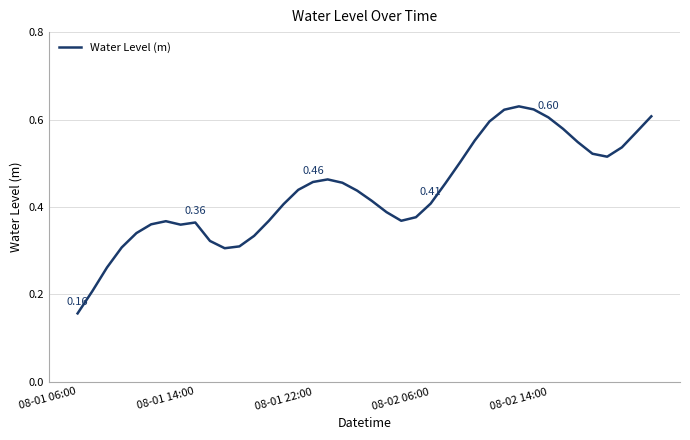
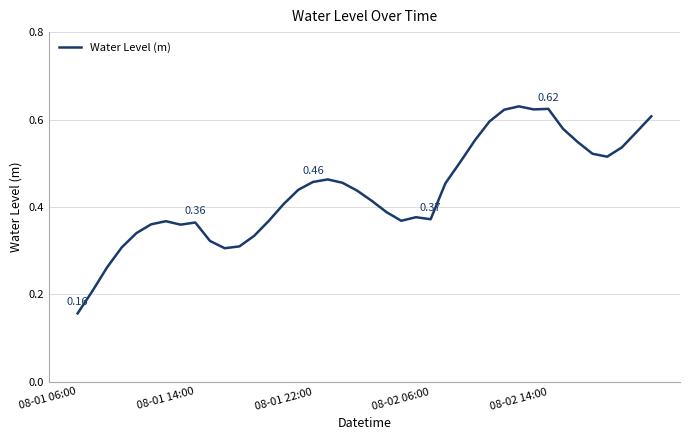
  {
    "08-01 06:00": 0.16,
    "08-01 14:00": 0.36,
-   "08-02 06:00": 0.41,
-   "08-02 14:00": 0.60
+   "08-02 06:00": 0.37,
+   "08-02 14:00": 0.62
  }
